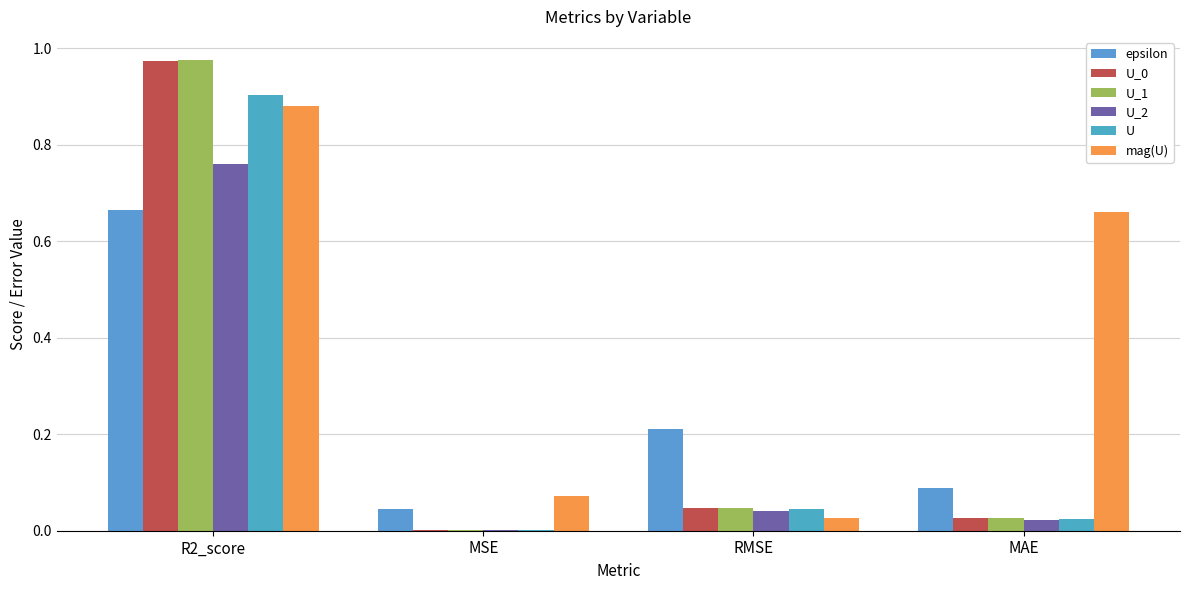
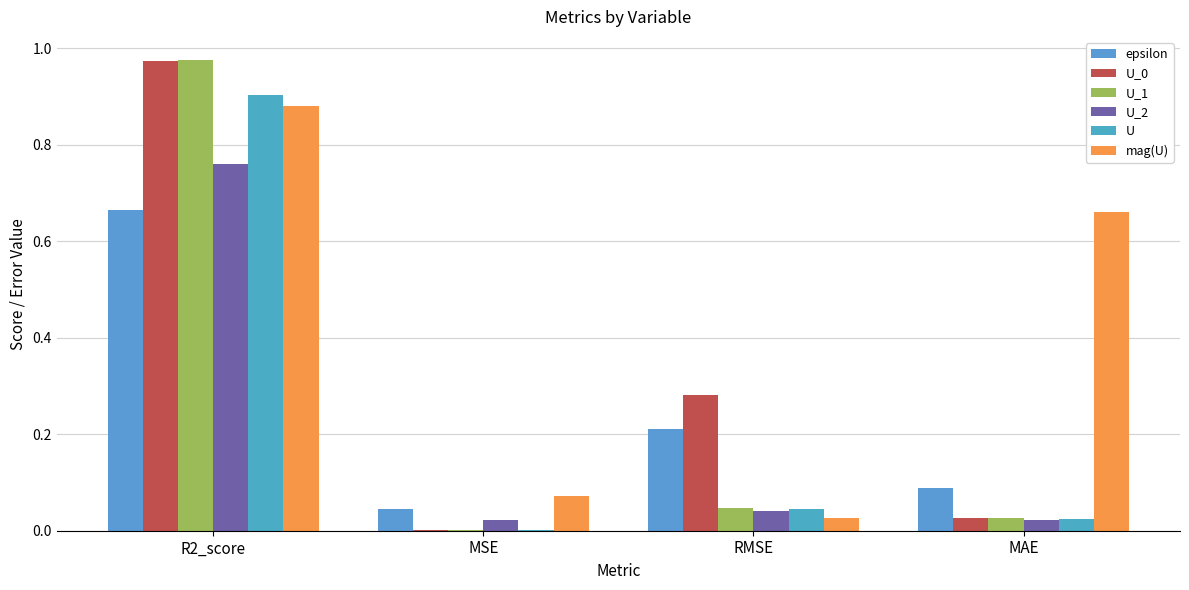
  {
    "U_0": {
      "R2_score": 0.97,
-     "RMSE": 0.05,
+     "RMSE": 0.28,
      "MAE": 0.03
    },
    "U_1": {
      "R2_score": 0.97,
      "RMSE": 0.05,
      "MAE": 0.03
    },
    "U_2": {
      "R2_score": 0.76,
-     "MSE": 0.00,
+     "MSE": 0.02,
      "RMSE": 0.04,
      "MAE": 0.02
    },
    "mag(U)": {
      "R2_score": 0.88,
      "MSE": 0.07,
      "RMSE": 0.03,
      "MAE": 0.66
    }
  }
